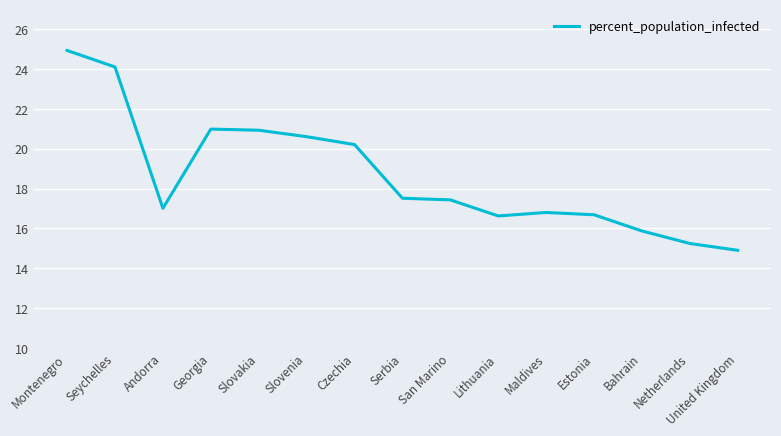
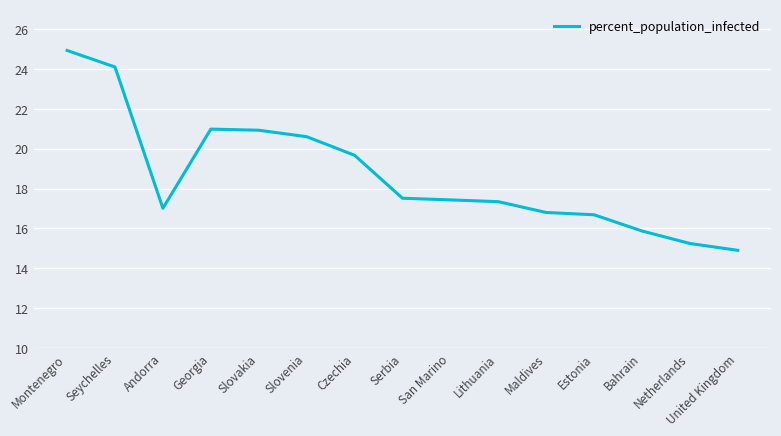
  {
    "Montenegro": 24.9,
    "Seychelles": 24.1,
    "Andorra": 17.0,
    "Georgia": 21.0,
    "Slovakia": 20.9,
    "Slovenia": 20.6,
-   "Czechia": 20.2,
+   "Czechia": 19.7,
    "Serbia": 17.5,
    "San Marino": 17.4,
-   "Lithuania": 16.6,
+   "Lithuania": 17.3,
    "Maldives": 16.8,
    "Estonia": 16.7,
    "Bahrain": 15.9,
    "Netherlands": 15.2,
    "United Kingdom": 14.9
  }
